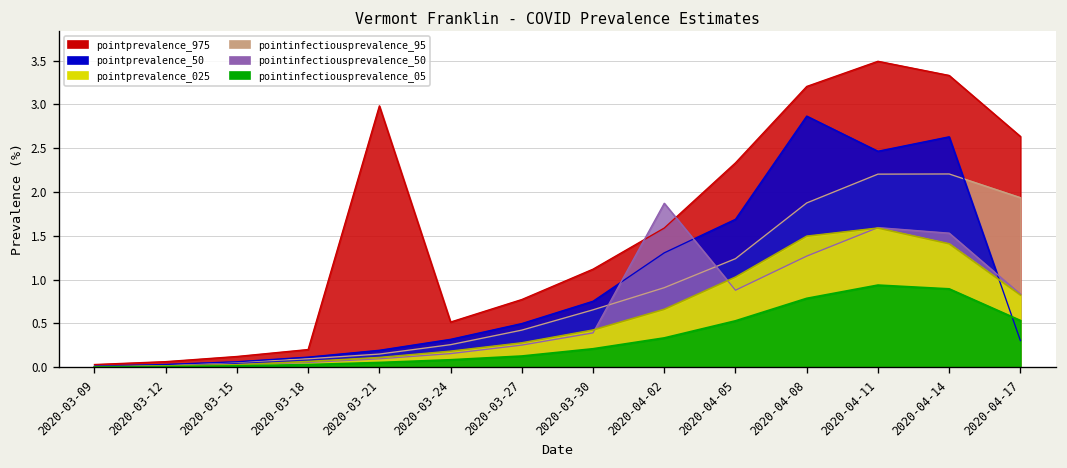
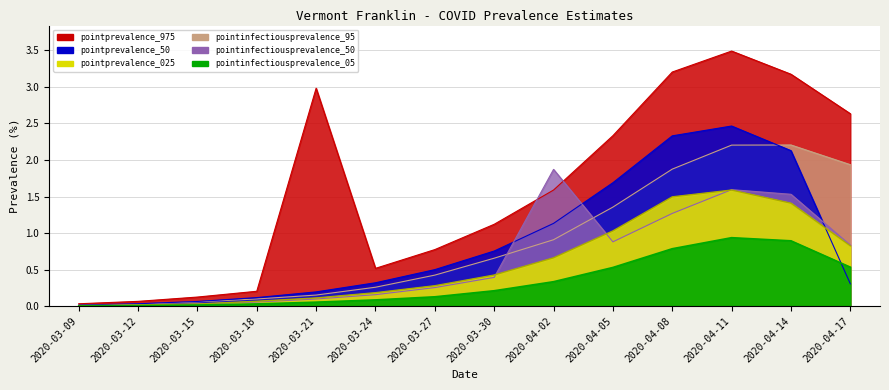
  {
    "pointprevalence_975": {
      "2020-03-15": 0.1,
      "2020-03-18": 0.2,
      "2020-03-21": 3.0,
      "2020-03-24": 0.5,
      "2020-03-27": 0.8,
      "2020-03-30": 1.1,
      "2020-04-02": 1.6,
      "2020-04-05": 2.3,
      "2020-04-08": 3.2,
      "2020-04-11": 3.5,
-     "2020-04-14": 3.3,
+     "2020-04-14": 3.2,
      "2020-04-17": 2.6
    },
    "pointinfectiousprevalence_95": {
      "2020-03-21": 0.2,
      "2020-03-24": 0.3,
      "2020-03-27": 0.4,
      "2020-03-30": 0.7,
      "2020-04-02": 0.9,
-     "2020-04-05": 1.2,
+     "2020-04-05": 1.4,
      "2020-04-08": 1.9,
      "2020-04-11": 2.2,
      "2020-04-14": 2.2,
      "2020-04-17": 1.9
    },
    "pointprevalence_50": {
      "2020-03-21": 0.2,
      "2020-03-24": 0.3,
      "2020-03-27": 0.5,
      "2020-03-30": 0.8,
-     "2020-04-02": 1.3,
+     "2020-04-02": 1.1,
      "2020-04-05": 1.7,
-     "2020-04-08": 2.9,
+     "2020-04-08": 2.3,
      "2020-04-11": 2.5,
-     "2020-04-14": 2.6,
+     "2020-04-14": 2.1,
      "2020-04-17": 0.3
    },
    "pointinfectiousprevalence_50": {
      "2020-04-02": 1.9,
      "2020-04-05": 0.9,
      "2020-04-08": 1.3,
      "2020-04-14": 1.5
    },
    "pointprevalence_025": {
      "2020-04-02": 0.7,
      "2020-04-05": 1.0,
      "2020-04-08": 1.5,
      "2020-04-14": 1.4
    },
    "pointinfectiousprevalence_05": {
      "2020-03-21": 0.1,
      "2020-03-24": 0.1,
      "2020-03-27": 0.1,
      "2020-03-30": 0.2,
      "2020-04-02": 0.3,
      "2020-04-05": 0.5,
      "2020-04-08": 0.8,
      "2020-04-11": 0.9,
      "2020-04-14": 0.9,
      "2020-04-17": 0.5
    }
  }
